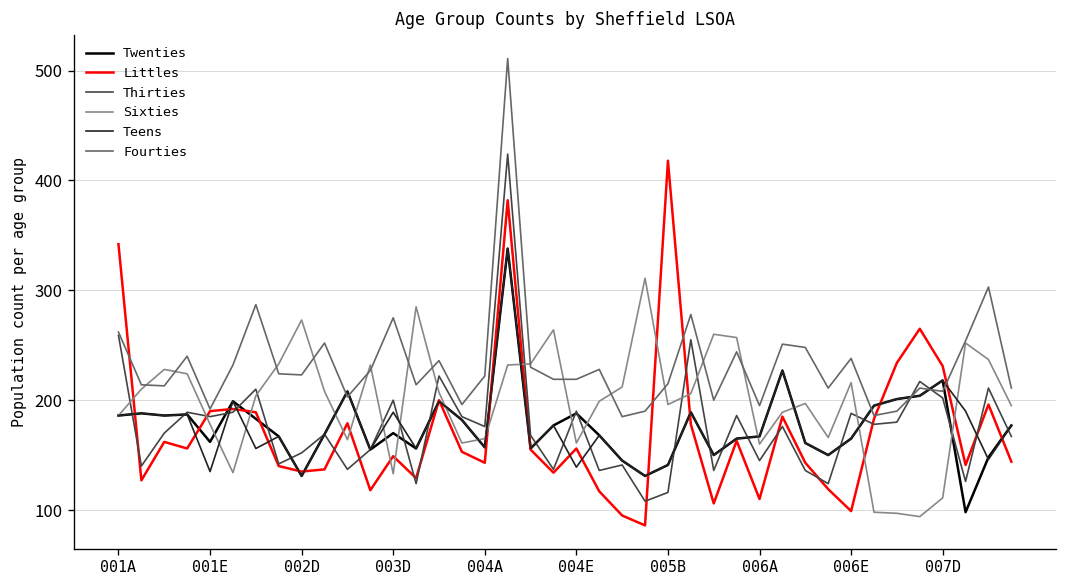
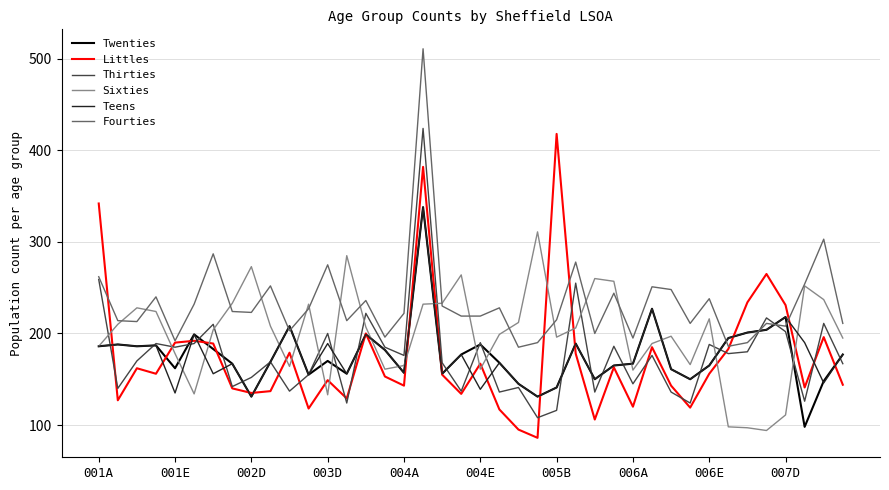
  {
    "Littles": {
      "001A": 340,
      "002D": 140,
      "003D": 150,
      "004A": 140,
-     "004E": 160,
+     "004E": 170,
      "005B": 420,
-     "006A": 110,
-     "006E": 100,
+     "006A": 120,
+     "006E": 160,
      "007D": 230
    }
  }
